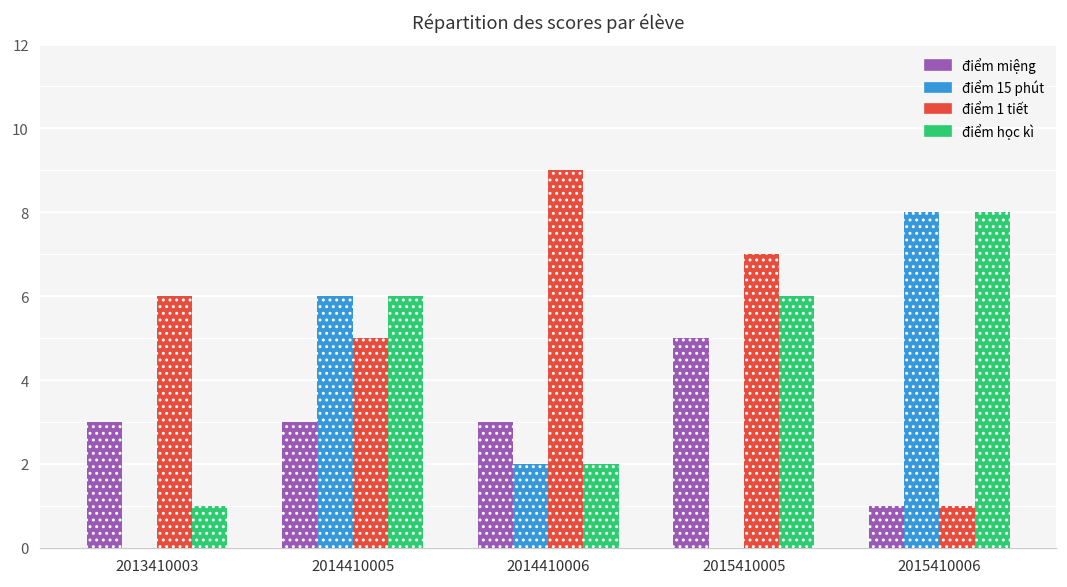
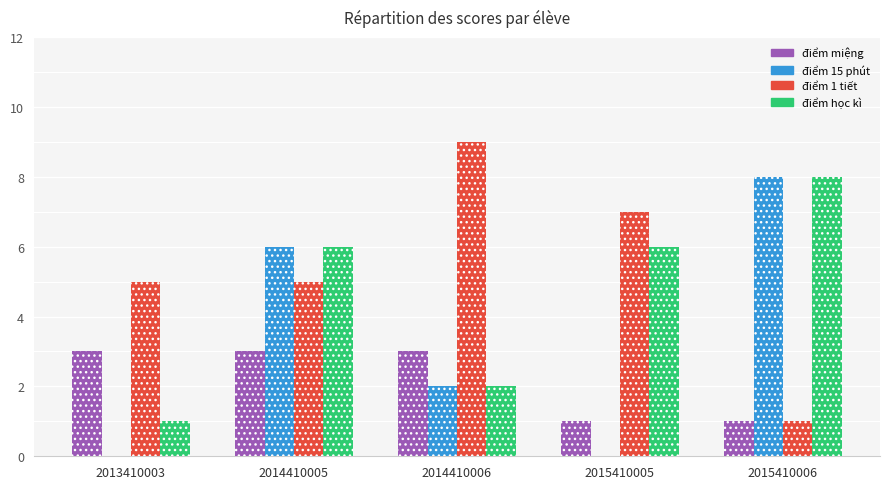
  {
    "điểm miệng": {
      "2013410003": 3,
      "2014410005": 3,
      "2014410006": 3,
-     "2015410005": 5,
+     "2015410005": 1,
      "2015410006": 1
    },
    "điểm 15 phút": {
      "2013410003": 0,
      "2014410005": 6,
      "2014410006": 2,
      "2015410005": 0,
      "2015410006": 8
    },
    "điểm 1 tiết": {
-     "2013410003": 6,
+     "2013410003": 5,
      "2014410005": 5,
      "2014410006": 9,
      "2015410005": 7,
      "2015410006": 1
    },
    "điểm học kì": {
      "2013410003": 1,
      "2014410005": 6,
      "2014410006": 2,
      "2015410005": 6,
      "2015410006": 8
    }
  }
